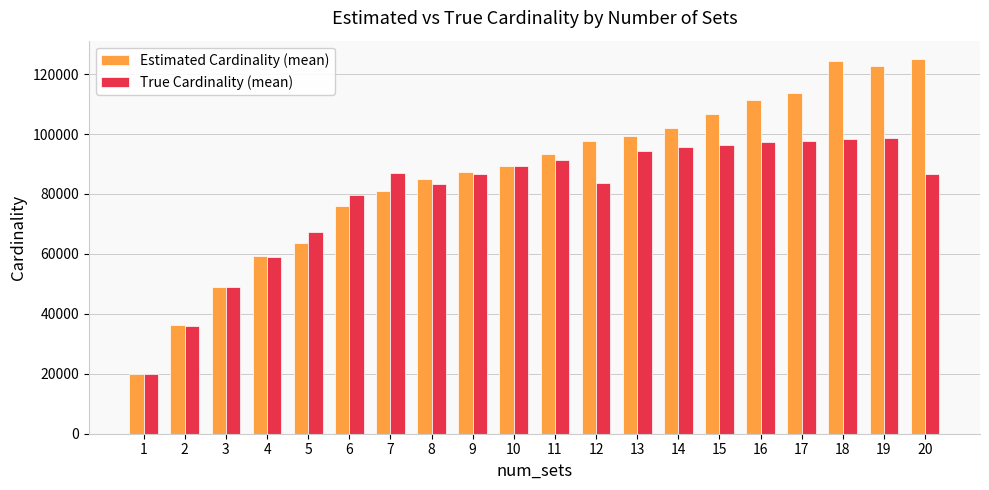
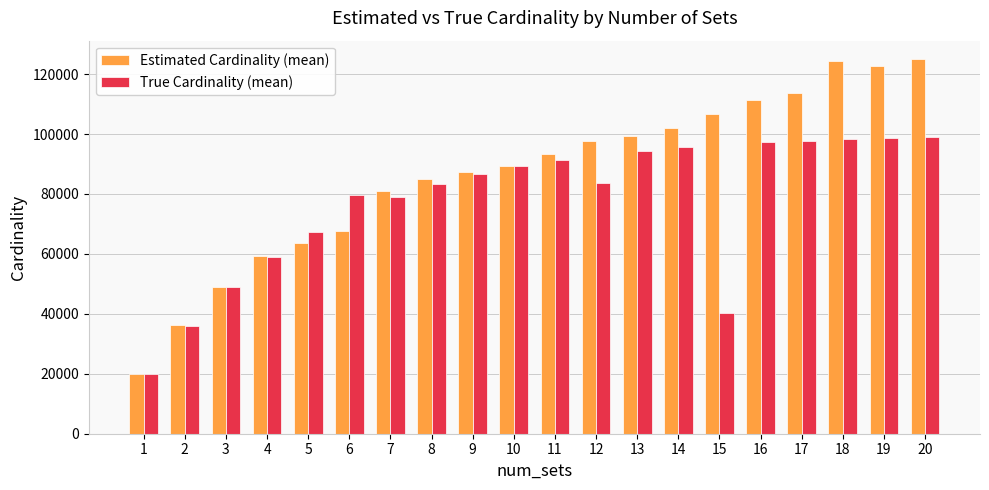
  {
    "Estimated Cardinality (mean)": {
      "1": 20000,
      "2": 36000,
      "3": 49000,
      "4": 59000,
      "5": 64000,
-     "6": 76000,
+     "6": 68000,
      "7": 81000,
      "8": 85000,
      "9": 87000,
      "10": 89000,
      "11": 93000,
      "12": 98000,
      "13": 99000,
      "14": 102000,
      "15": 107000,
      "16": 111000,
      "17": 114000,
      "18": 124000,
      "19": 123000,
      "20": 125000
    },
    "True Cardinality (mean)": {
      "1": 20000,
      "2": 36000,
      "3": 49000,
      "4": 59000,
      "5": 67000,
      "6": 80000,
-     "7": 87000,
+     "7": 79000,
      "8": 83000,
      "9": 87000,
      "10": 89000,
      "11": 91000,
      "12": 84000,
      "13": 94000,
      "14": 96000,
-     "15": 96000,
+     "15": 40000,
      "16": 97000,
      "17": 98000,
      "18": 98000,
      "19": 99000,
-     "20": 87000
+     "20": 99000
    }
  }
